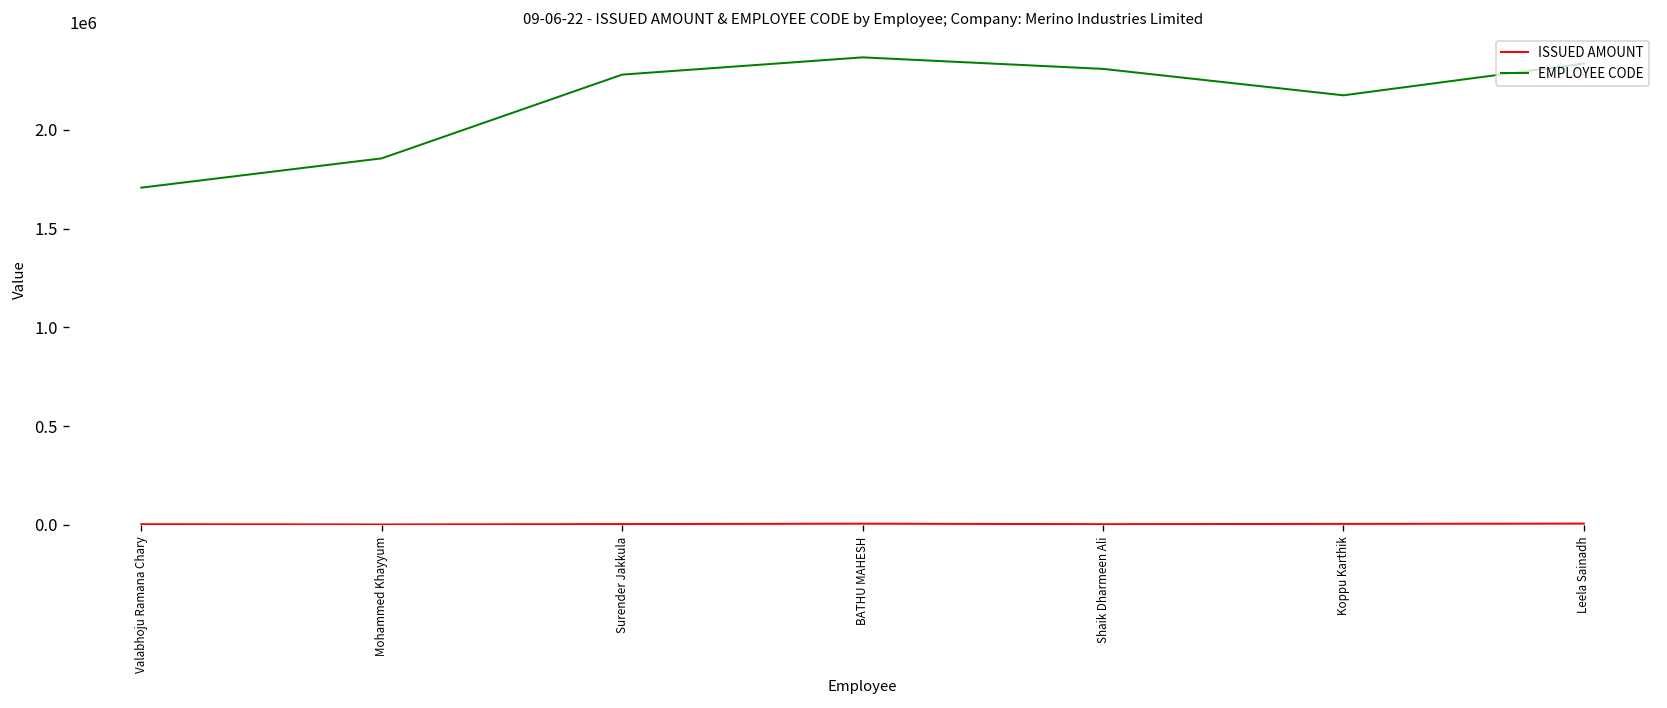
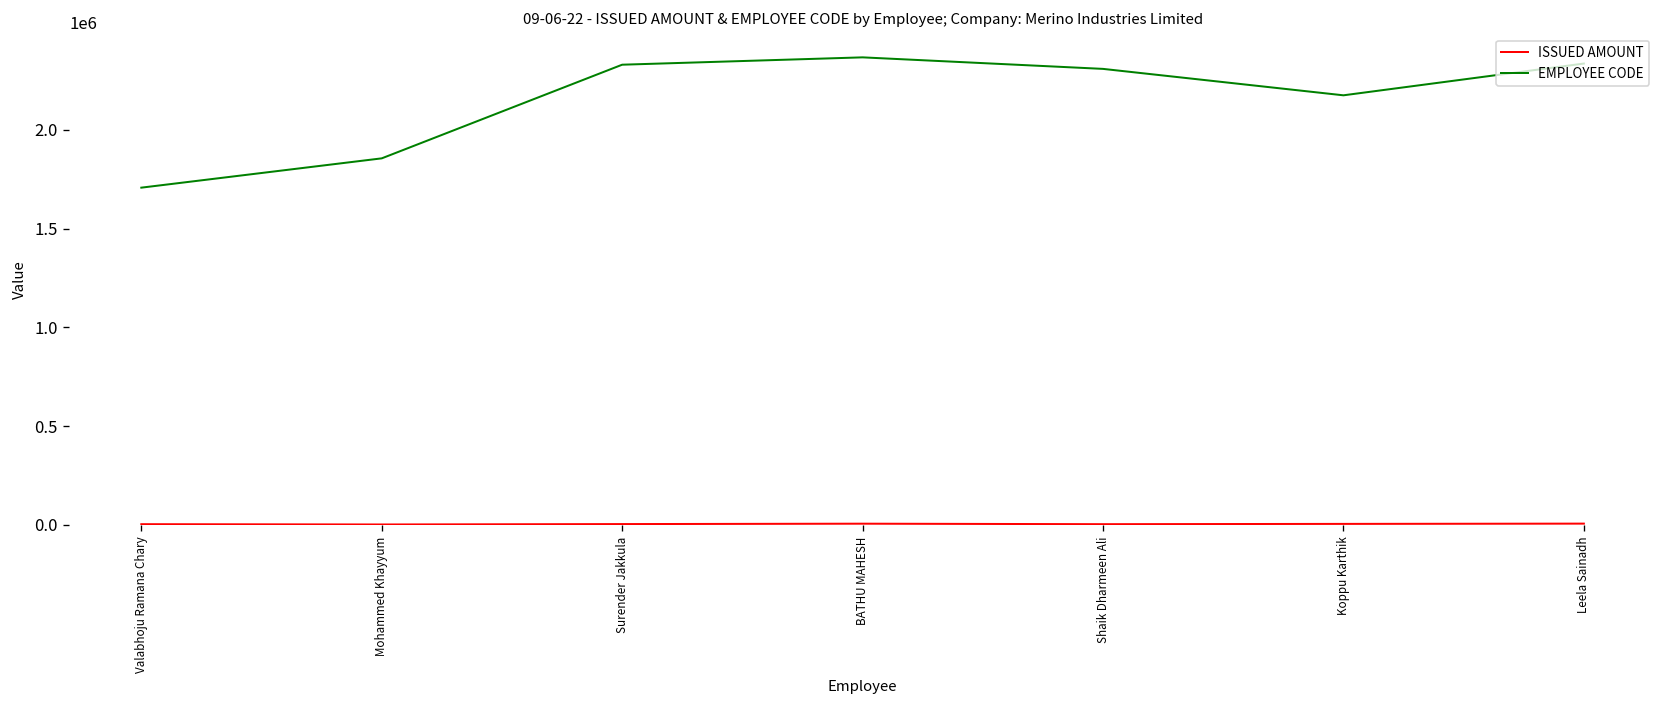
  {
    "ISSUED AMOUNT": {
      "Valabhoju Ramana Chary": 0,
      "Mohammed Khayyum": 0,
      "Surender Jakkula": 0,
      "BATHU MAHESH": 10000,
      "Shaik Dharmeen Ali": 0,
      "Koppu Karthik": 0,
      "Leela Sainadh": 10000
    },
    "EMPLOYEE CODE": {
      "Valabhoju Ramana Chary": 1710000,
      "Mohammed Khayyum": 1860000,
-     "Surender Jakkula": 2280000,
+     "Surender Jakkula": 2330000,
      "BATHU MAHESH": 2370000,
      "Shaik Dharmeen Ali": 2310000,
      "Koppu Karthik": 2180000
    }
  }
